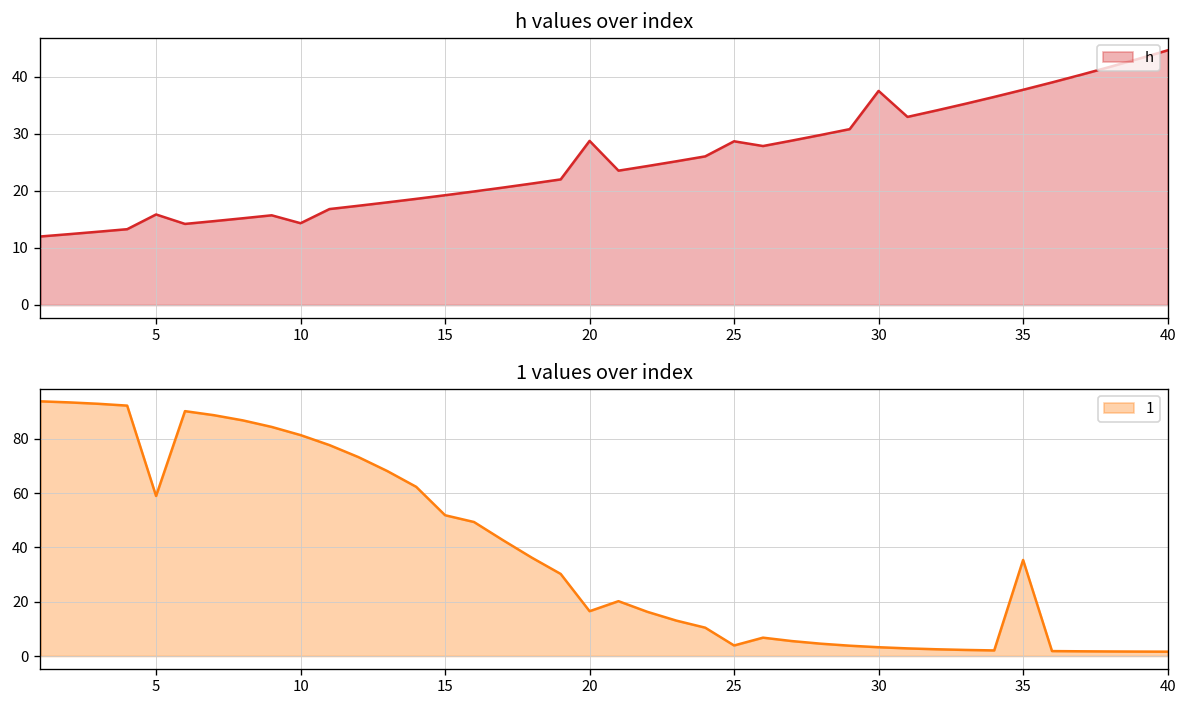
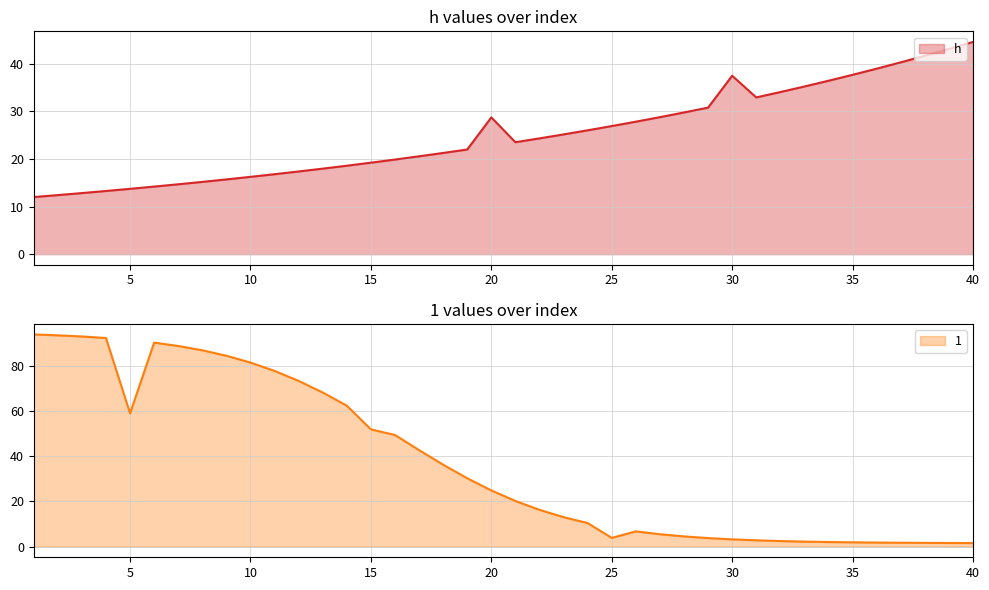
  {
    "h values over index": {
-     "5": 16,
-     "10": 14,
+     "5": 14,
+     "10": 16,
      "15": 19,
      "20": 29,
-     "25": 29,
+     "25": 27,
      "30": 37,
      "35": 38,
      "40": 45
    },
    "1 values over index": {
      "5": 59,
      "10": 81,
      "15": 52,
-     "20": 17,
+     "20": 25,
      "25": 4,
      "30": 3,
-     "35": 35,
+     "35": 2,
      "40": 2
    }
  }
